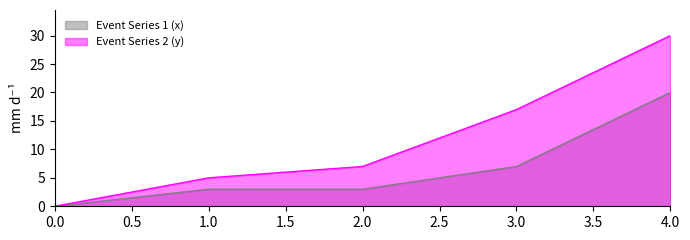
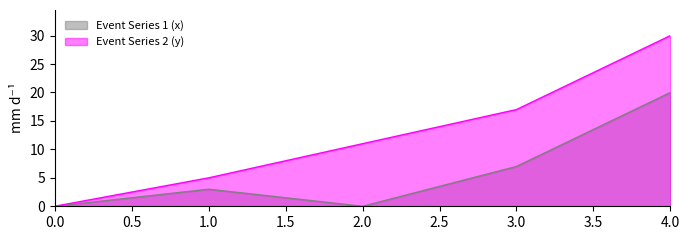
  {
    "Event Series 1 (x)": {
      "1.0": 3,
-     "2.0": 3,
+     "2.0": 0,
      "3.0": 7,
      "4.0": 20
    },
    "Event Series 2 (y)": {
      "1.0": 5,
-     "2.0": 7,
+     "2.0": 11,
      "3.0": 17,
      "4.0": 30
    }
  }
